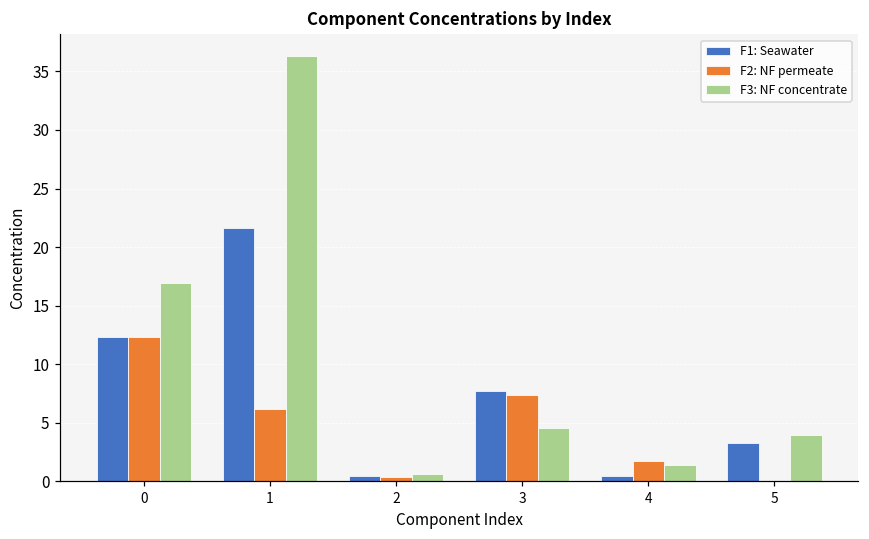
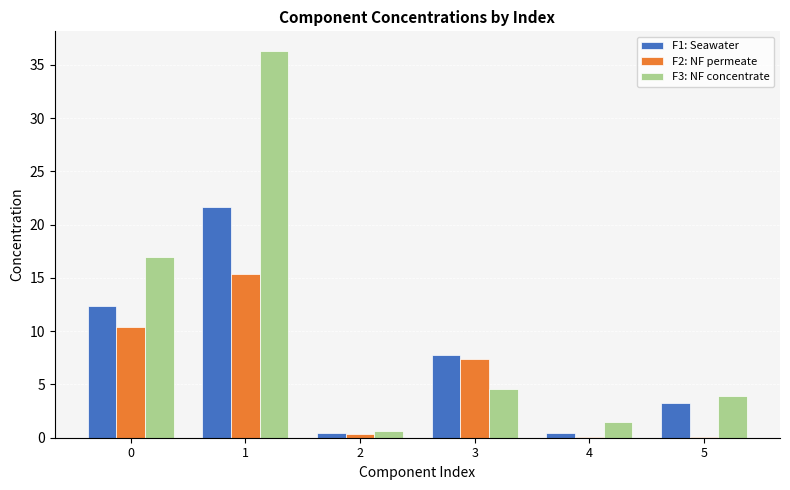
  {
    "F1: Seawater": {
      "0": 12.3,
      "1": 21.7,
      "2": 0.5,
      "3": 7.7,
      "4": 0.5,
      "5": 3.3
    },
    "F2: NF permeate": {
-     "0": 12.3,
-     "1": 6.2,
+     "0": 10.4,
+     "1": 15.4,
      "2": 0.4,
      "3": 7.4,
-     "4": 1.8
+     "4": 0.0
    },
    "F3: NF concentrate": {
      "0": 16.9,
      "1": 36.3,
      "2": 0.7,
      "3": 4.6,
      "4": 1.4,
      "5": 4.0
    }
  }
